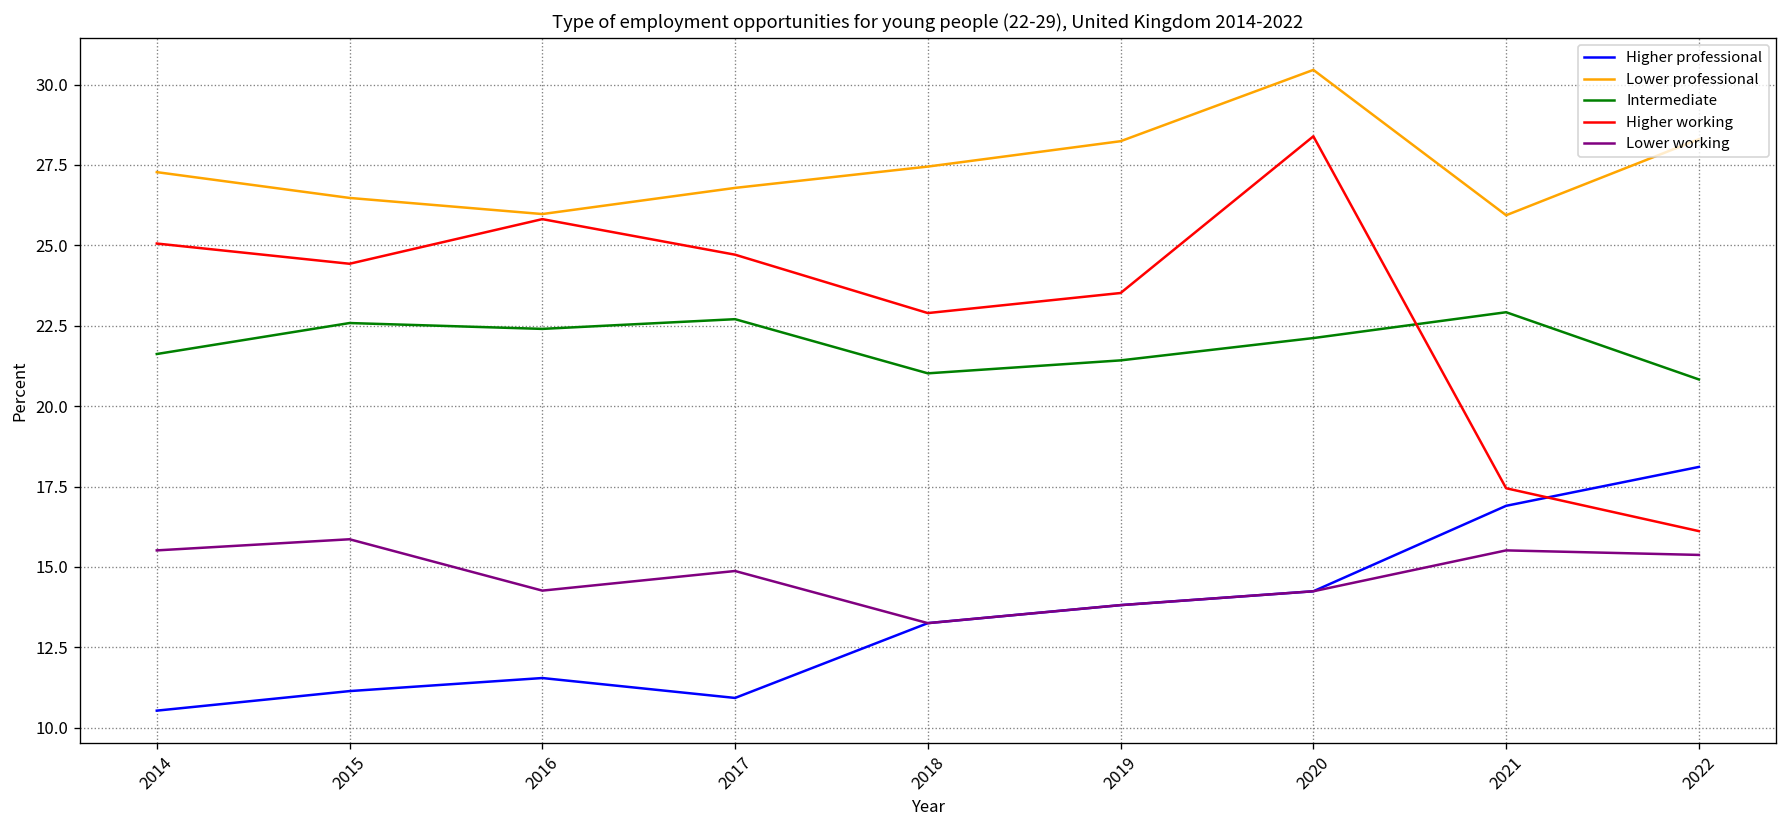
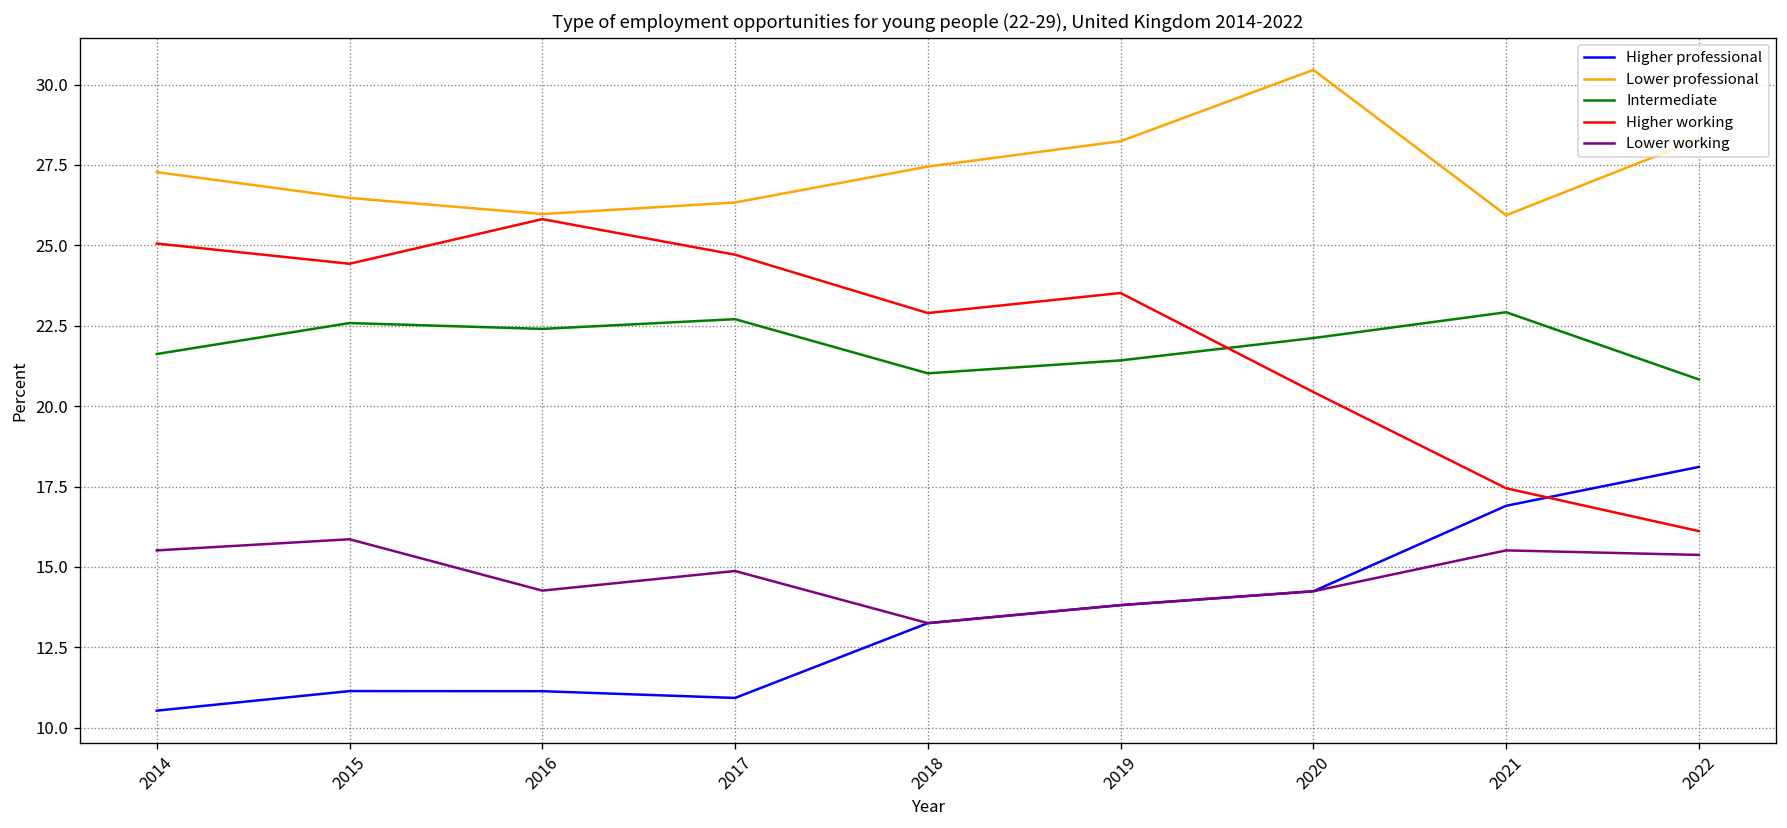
  {
    "Higher professional": {
      "2014": 10.5,
      "2015": 11.1,
-     "2016": 11.5,
+     "2016": 11.1,
      "2017": 10.9,
      "2021": 16.9,
      "2022": 18.1
    },
    "Lower professional": {
      "2014": 27.3,
      "2015": 26.5,
      "2016": 26.0,
-     "2017": 26.8,
+     "2017": 26.3,
      "2018": 27.4,
      "2019": 28.2,
      "2020": 30.5,
      "2021": 25.9
    },
    "Intermediate": {
      "2014": 21.6,
      "2015": 22.6,
      "2016": 22.4,
      "2017": 22.7,
      "2018": 21.0,
      "2019": 21.4,
      "2020": 22.1,
      "2021": 22.9,
      "2022": 20.8
    },
    "Higher working": {
      "2014": 25.1,
      "2015": 24.4,
      "2016": 25.8,
      "2017": 24.7,
      "2018": 22.9,
      "2019": 23.5,
-     "2020": 28.4,
+     "2020": 20.4,
      "2021": 17.4,
      "2022": 16.1
    },
    "Lower working": {
      "2014": 15.5,
      "2015": 15.9,
      "2016": 14.3,
      "2017": 14.9,
      "2021": 15.5,
      "2022": 15.4
    }
  }
